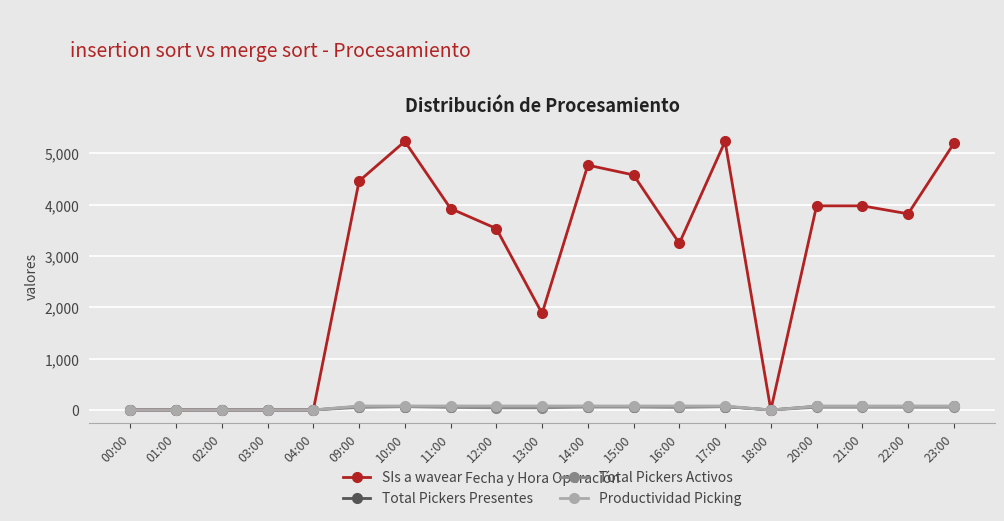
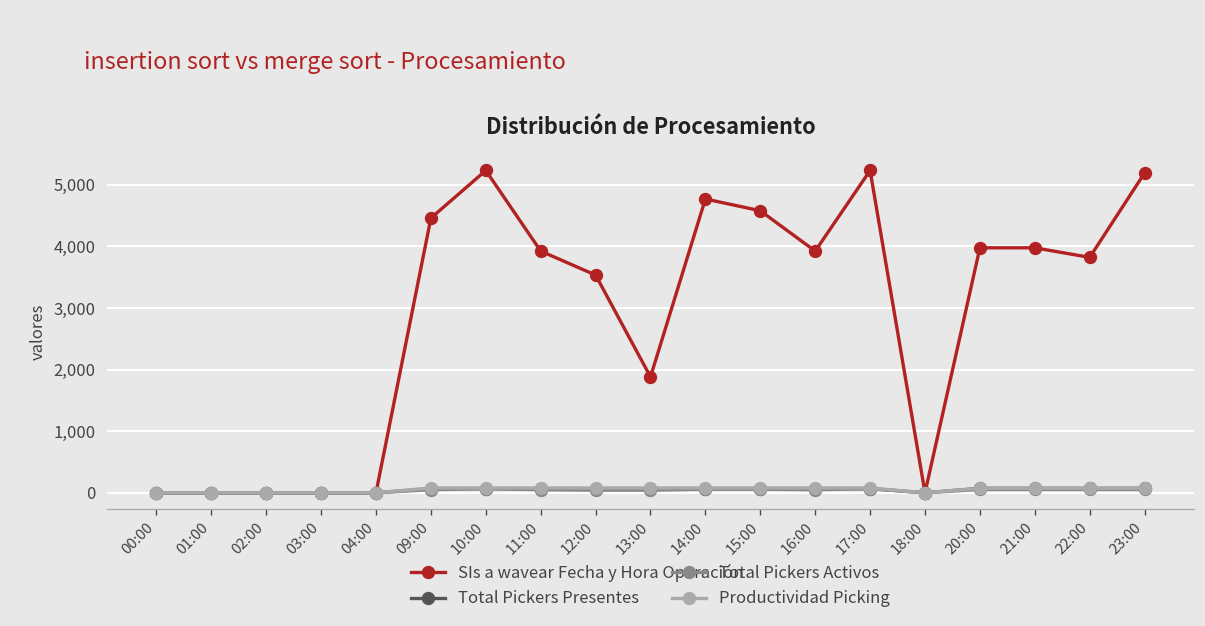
  {
    "SIs a wavear": {
      "09:00": "4,500",
      "10:00": "5,200",
      "11:00": "3,900",
      "12:00": "3,500",
      "13:00": "1,900",
      "14:00": "4,800",
      "15:00": "4,600",
-     "16:00": "3,200",
+     "16:00": "3,900",
      "17:00": "5,200",
      "20:00": "4,000",
      "21:00": "4,000",
      "22:00": "3,800",
      "23:00": "5,200"
    }
  }
